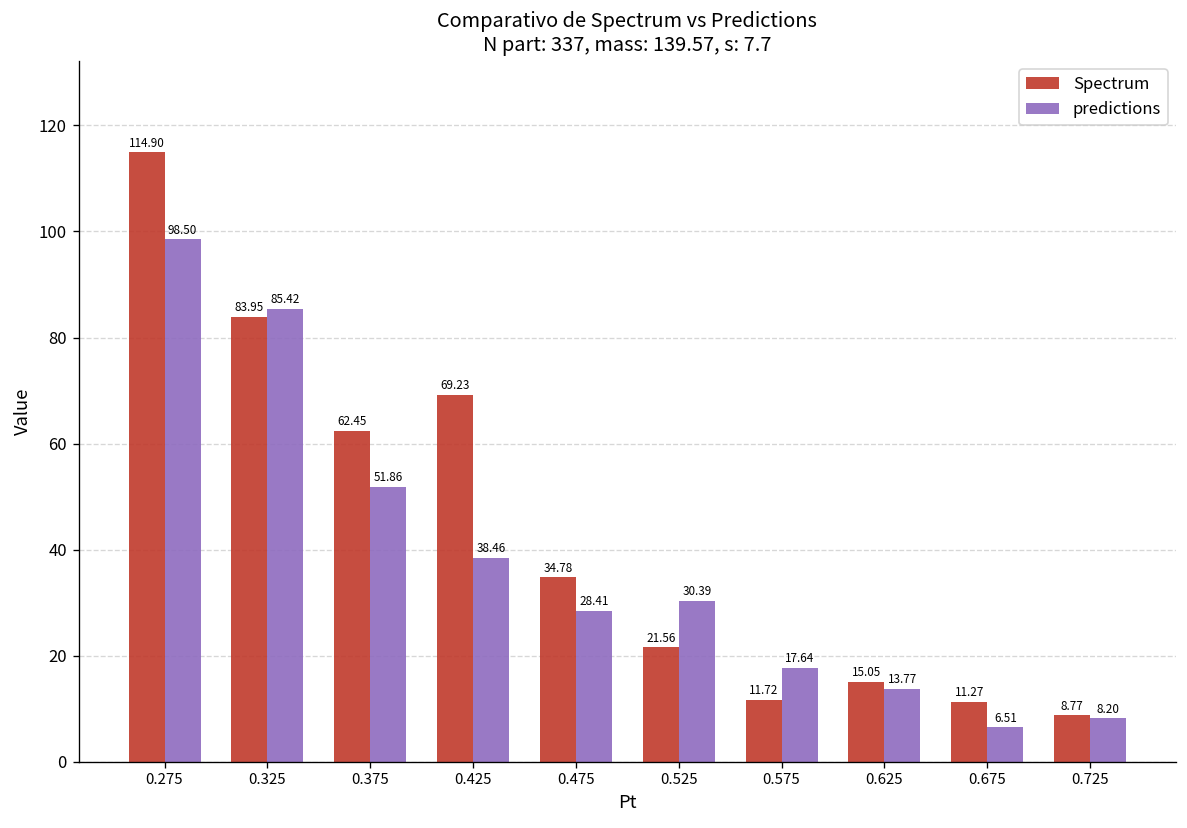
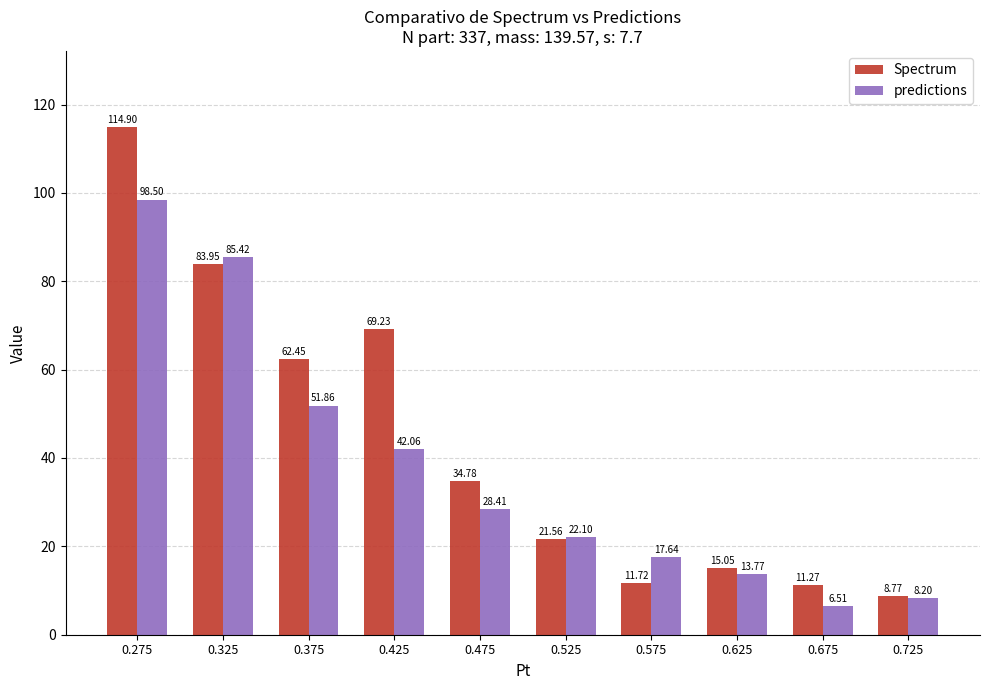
  {
    "Spectrum": {
      "0.275": 114.90,
      "0.325": 83.95,
      "0.375": 62.45,
      "0.425": 69.23,
      "0.475": 34.78,
      "0.525": 21.56,
      "0.575": 11.72,
      "0.625": 15.05,
      "0.675": 11.27,
      "0.725": 8.77
    },
    "predictions": {
      "0.275": 98.50,
      "0.325": 85.42,
      "0.375": 51.86,
-     "0.425": 38.46,
+     "0.425": 42.06,
      "0.475": 28.41,
-     "0.525": 30.39,
+     "0.525": 22.10,
      "0.575": 17.64,
      "0.625": 13.77,
      "0.675": 6.51,
      "0.725": 8.20
    }
  }
